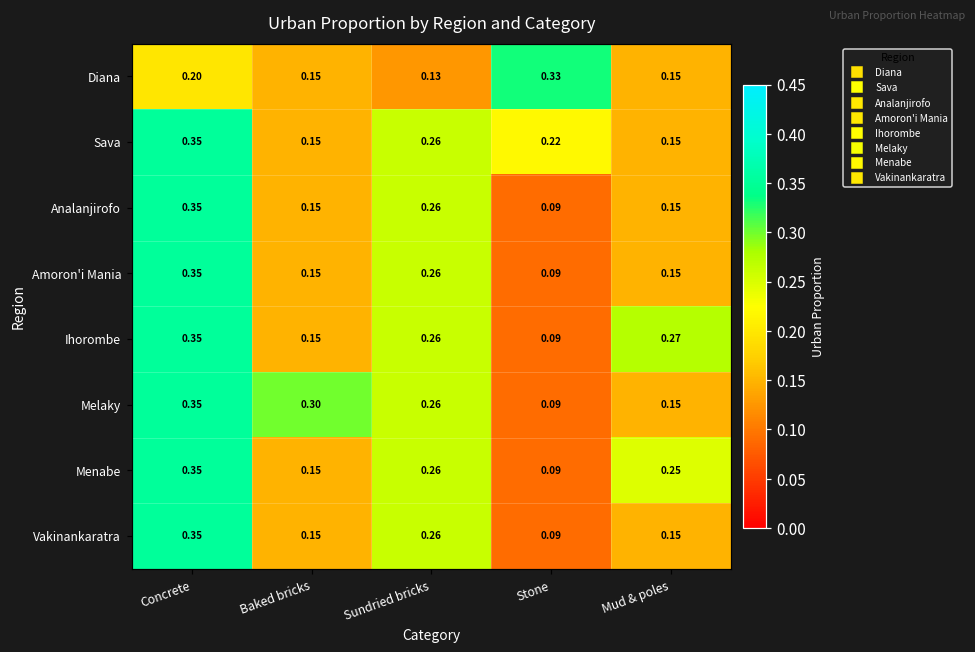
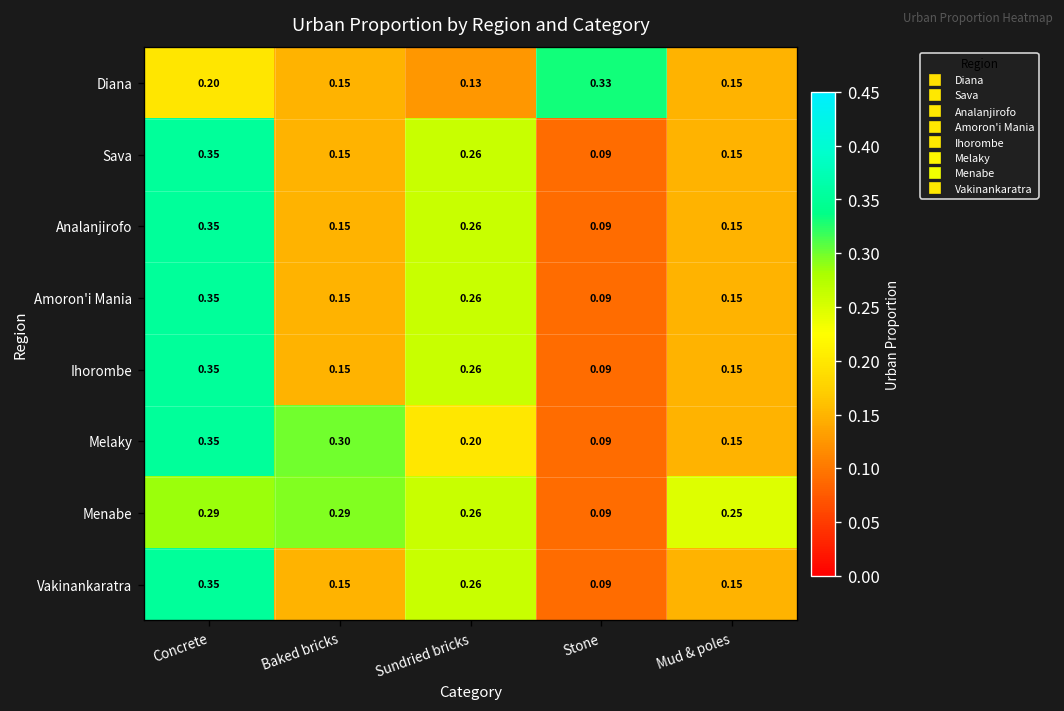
  {
    "Diana": {
      "Concrete": 0.20,
      "Baked bricks": 0.15,
      "Sundried bricks": 0.13,
      "Stone": 0.33,
      "Mud & poles": 0.15
    },
    "Sava": {
      "Concrete": 0.35,
      "Baked bricks": 0.15,
      "Sundried bricks": 0.26,
-     "Stone": 0.22,
+     "Stone": 0.09,
      "Mud & poles": 0.15
    },
    "Analanjirofo": {
      "Concrete": 0.35,
      "Baked bricks": 0.15,
      "Sundried bricks": 0.26,
      "Stone": 0.09,
      "Mud & poles": 0.15
    },
    "Amoron'i Mania": {
      "Concrete": 0.35,
      "Baked bricks": 0.15,
      "Sundried bricks": 0.26,
      "Stone": 0.09,
      "Mud & poles": 0.15
    },
    "Ihorombe": {
      "Concrete": 0.35,
      "Baked bricks": 0.15,
      "Sundried bricks": 0.26,
      "Stone": 0.09,
-     "Mud & poles": 0.27
+     "Mud & poles": 0.15
    },
    "Melaky": {
      "Concrete": 0.35,
      "Baked bricks": 0.30,
-     "Sundried bricks": 0.26,
+     "Sundried bricks": 0.20,
      "Stone": 0.09,
      "Mud & poles": 0.15
    },
    "Menabe": {
-     "Concrete": 0.35,
-     "Baked bricks": 0.15,
+     "Concrete": 0.29,
+     "Baked bricks": 0.29,
      "Sundried bricks": 0.26,
      "Stone": 0.09,
      "Mud & poles": 0.25
    },
    "Vakinankaratra": {
      "Concrete": 0.35,
      "Baked bricks": 0.15,
      "Sundried bricks": 0.26,
      "Stone": 0.09,
      "Mud & poles": 0.15
    }
  }
